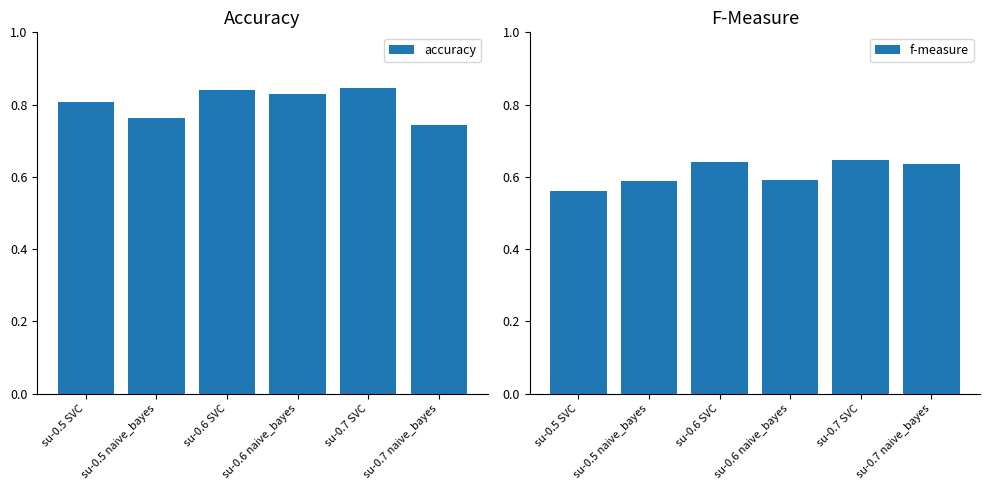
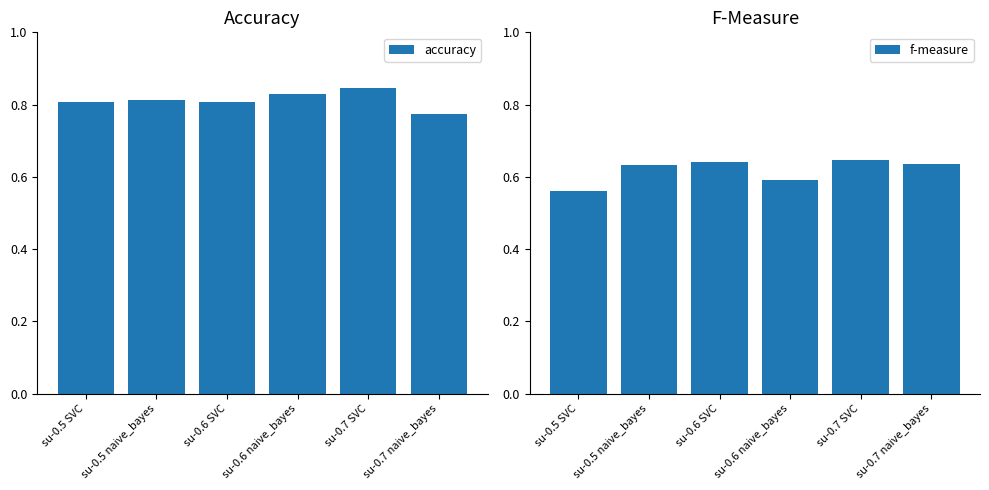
  {
    "Accuracy": {
      "su-0.5 SVC": 0.81,
-     "su-0.5 naive_bayes": 0.76,
-     "su-0.6 SVC": 0.84,
+     "su-0.5 naive_bayes": 0.81,
+     "su-0.6 SVC": 0.81,
      "su-0.6 naive_bayes": 0.83,
      "su-0.7 SVC": 0.85,
-     "su-0.7 naive_bayes": 0.74
+     "su-0.7 naive_bayes": 0.77
    },
    "F-Measure": {
      "su-0.5 SVC": 0.56,
-     "su-0.5 naive_bayes": 0.59,
+     "su-0.5 naive_bayes": 0.63,
      "su-0.6 SVC": 0.64,
      "su-0.6 naive_bayes": 0.59,
      "su-0.7 SVC": 0.65,
      "su-0.7 naive_bayes": 0.64
    }
  }
